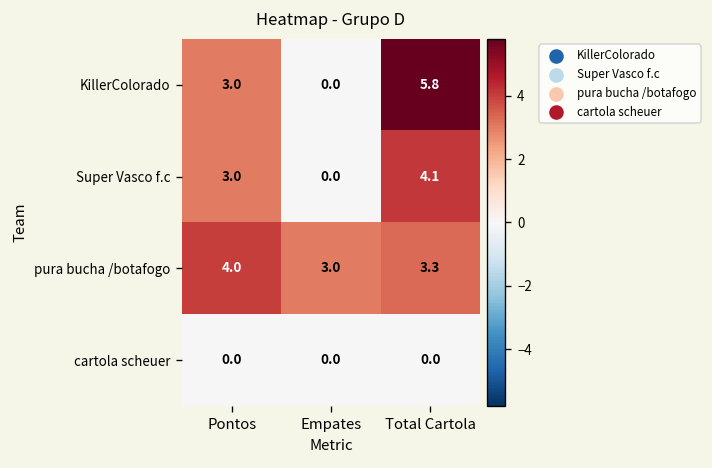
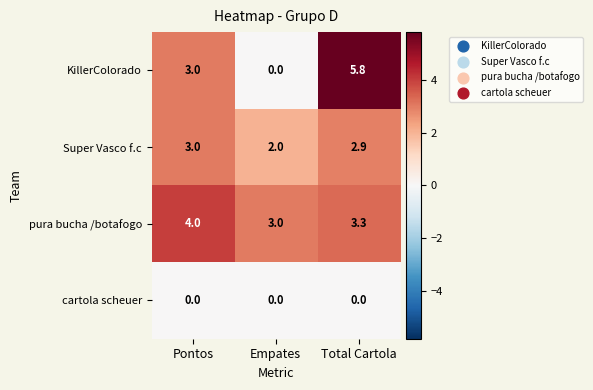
  {
    "KillerColorado": {
      "Pontos": 3.0,
      "Empates": 0.0,
      "Total Cartola": 5.8
    },
    "Super Vasco f.c": {
      "Pontos": 3.0,
-     "Empates": 0.0,
-     "Total Cartola": 4.1
+     "Empates": 2.0,
+     "Total Cartola": 2.9
    },
    "pura bucha /botafogo": {
      "Pontos": 4.0,
      "Empates": 3.0,
      "Total Cartola": 3.3
    },
    "cartola scheuer": {
      "Pontos": 0.0,
      "Empates": 0.0,
      "Total Cartola": 0.0
    }
  }
